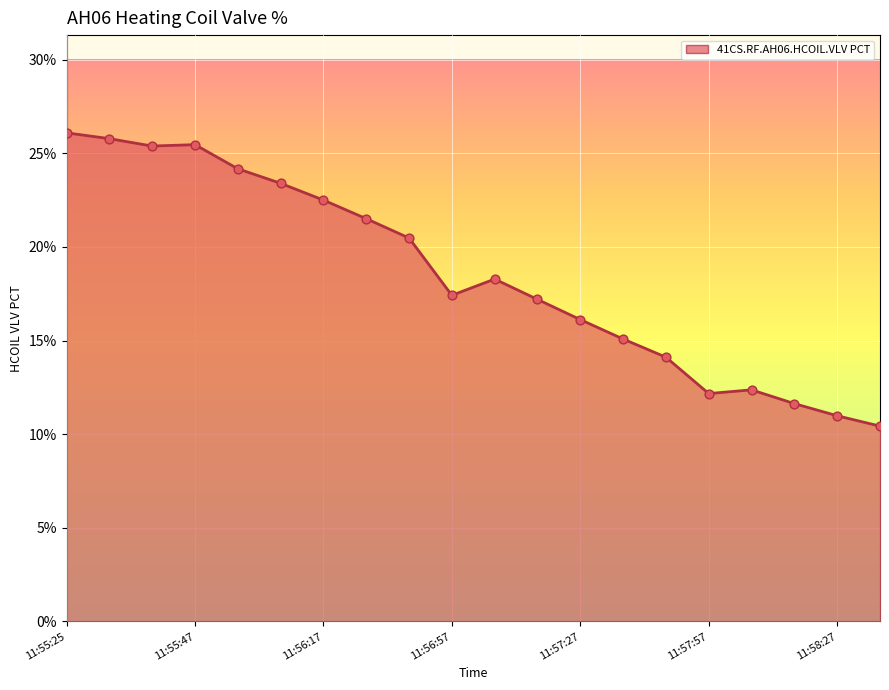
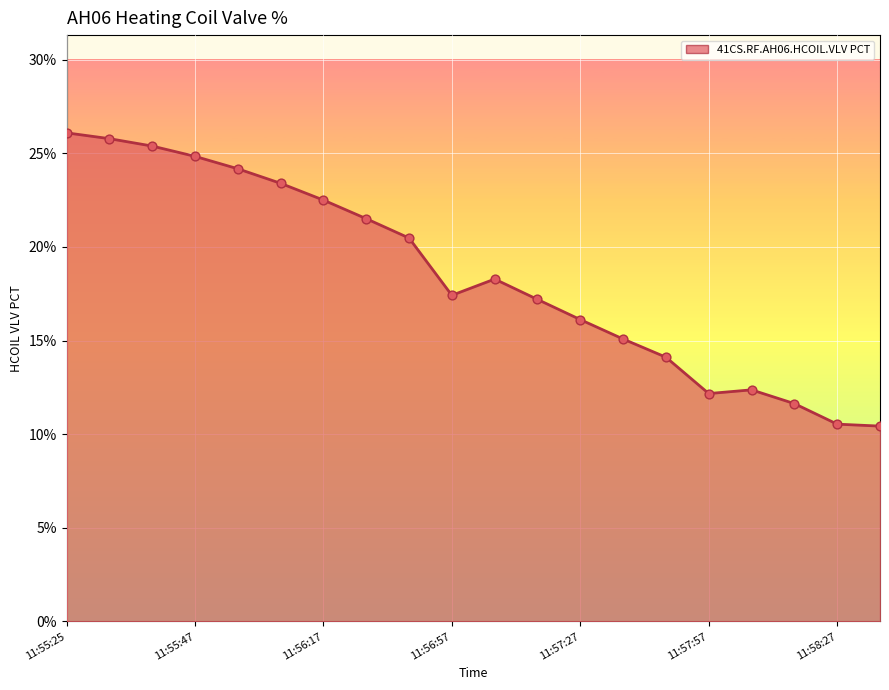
  {
    "11:55:25": "26.1%",
-   "11:55:47": "25.5%",
+   "11:55:47": "24.8%",
    "11:56:17": "22.5%",
    "11:56:57": "17.4%",
    "11:57:27": "16.1%",
    "11:57:57": "12.2%",
-   "11:58:27": "11.0%"
+   "11:58:27": "10.5%"
  }
